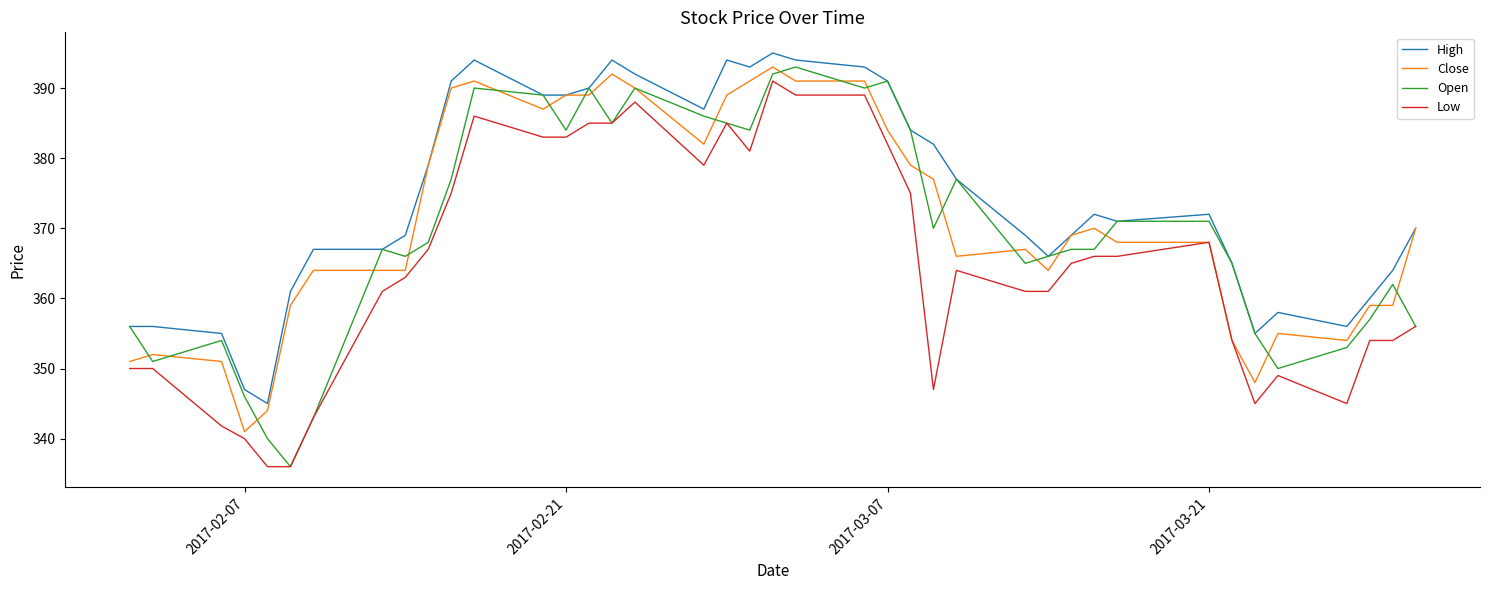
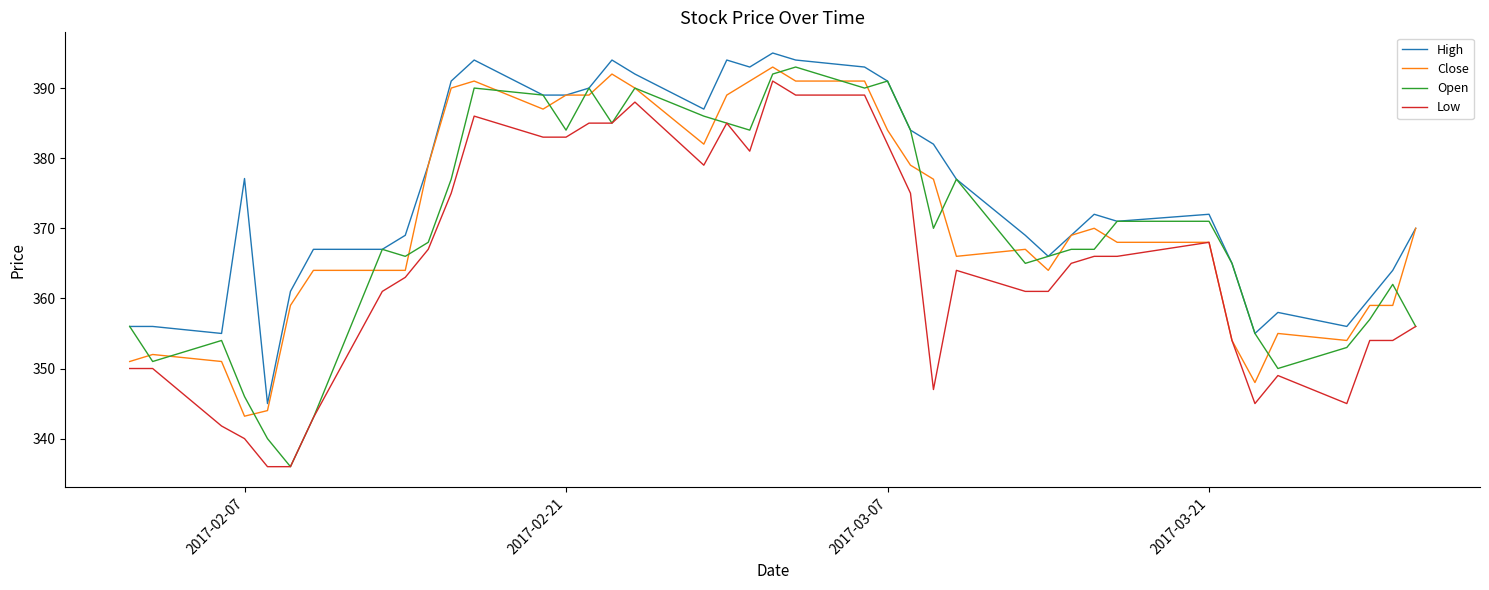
  {
    "High": {
-     "2017-02-07": 347,
+     "2017-02-07": 377,
      "2017-03-21": 372
    },
    "Close": {
-     "2017-02-07": 341,
+     "2017-02-07": 343,
      "2017-03-07": 384
    },
    "Open": {
      "2017-02-07": 346,
      "2017-02-21": 384,
      "2017-03-21": 371
    },
    "Low": {
      "2017-02-07": 340,
      "2017-02-21": 383,
      "2017-03-07": 382
    }
  }
